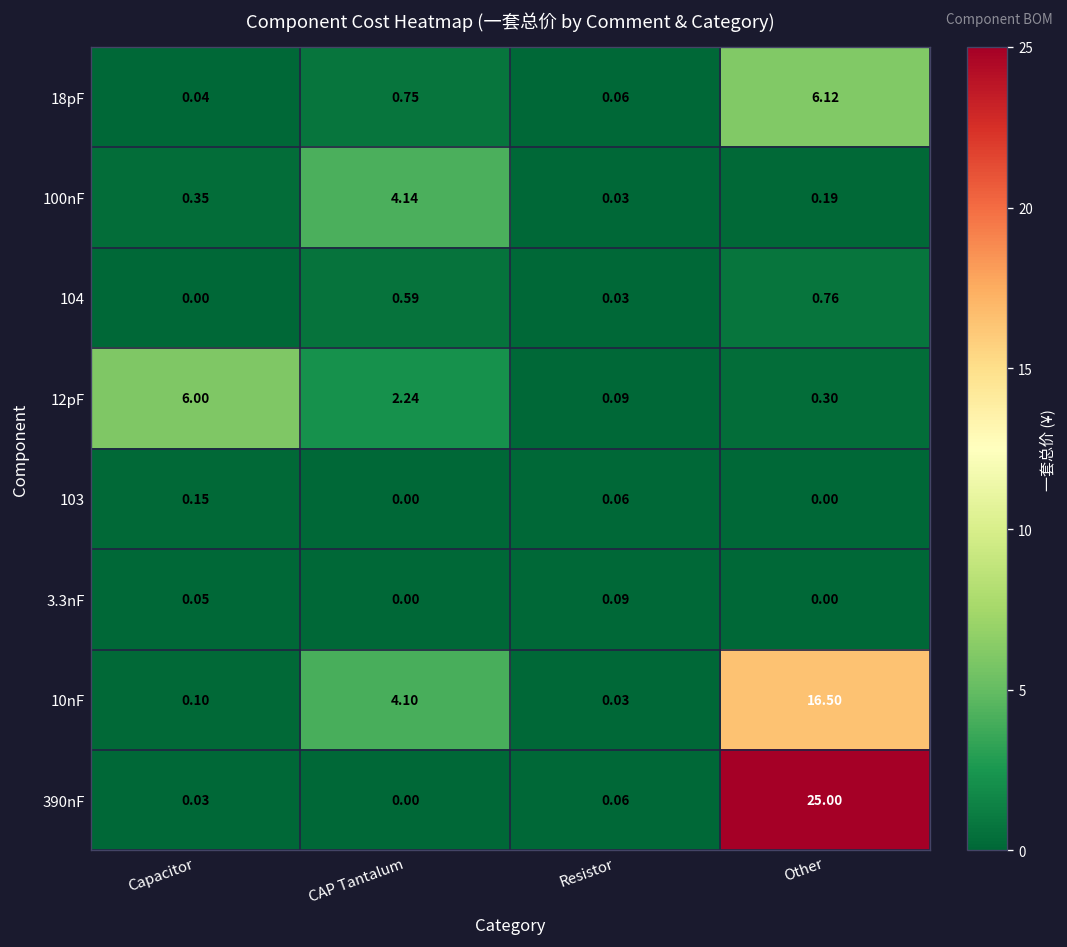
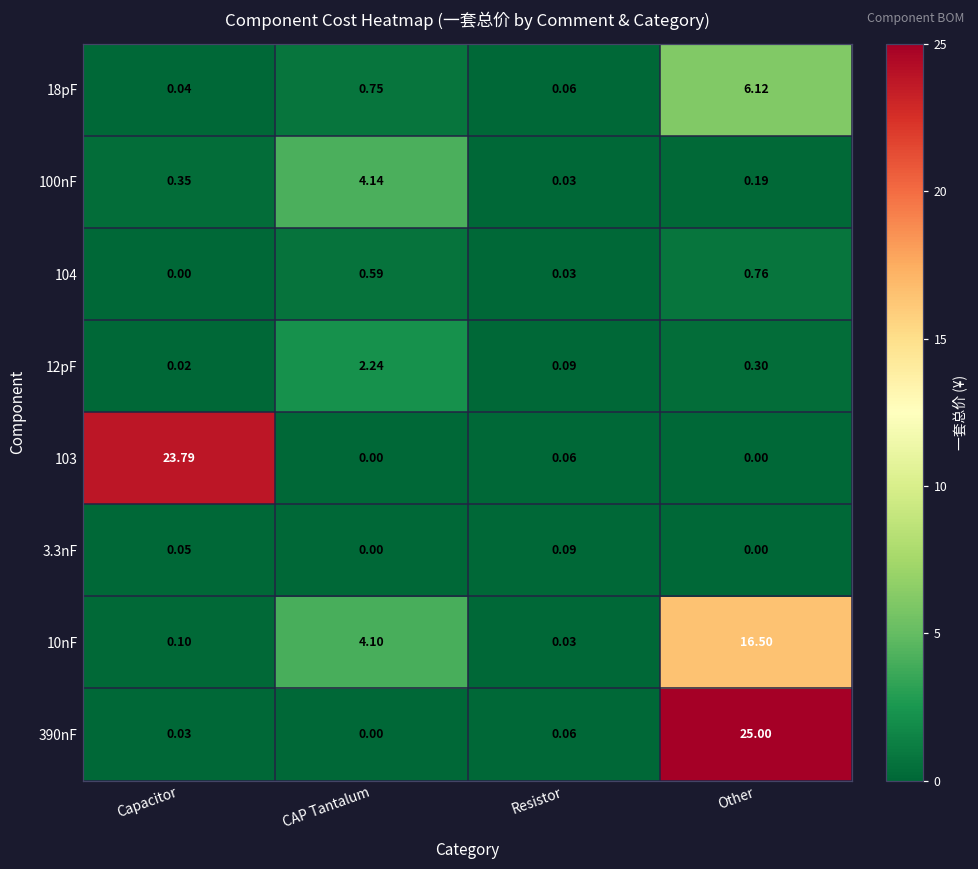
  {
    "18pF": {
      "Capacitor": 0.04,
      "CAP Tantalum": 0.75,
      "Resistor": 0.06,
      "Other": 6.12
    },
    "100nF": {
      "Capacitor": 0.35,
      "CAP Tantalum": 4.14,
      "Resistor": 0.03,
      "Other": 0.19
    },
    "104": {
      "Capacitor": 0.00,
      "CAP Tantalum": 0.59,
      "Resistor": 0.03,
      "Other": 0.76
    },
    "12pF": {
-     "Capacitor": 6.00,
+     "Capacitor": 0.02,
      "CAP Tantalum": 2.24,
      "Resistor": 0.09,
      "Other": 0.30
    },
    "103": {
-     "Capacitor": 0.15,
+     "Capacitor": 23.79,
      "CAP Tantalum": 0.00,
      "Resistor": 0.06,
      "Other": 0.00
    },
    "3.3nF": {
      "Capacitor": 0.05,
      "CAP Tantalum": 0.00,
      "Resistor": 0.09,
      "Other": 0.00
    },
    "10nF": {
      "Capacitor": 0.10,
      "CAP Tantalum": 4.10,
      "Resistor": 0.03,
      "Other": 16.50
    },
    "390nF": {
      "Capacitor": 0.03,
      "CAP Tantalum": 0.00,
      "Resistor": 0.06,
      "Other": 25.00
    }
  }
